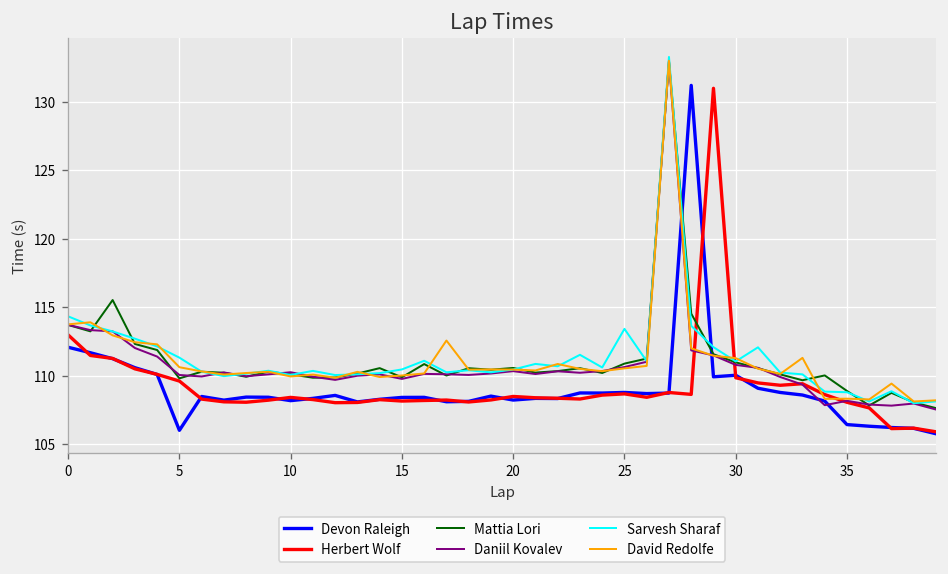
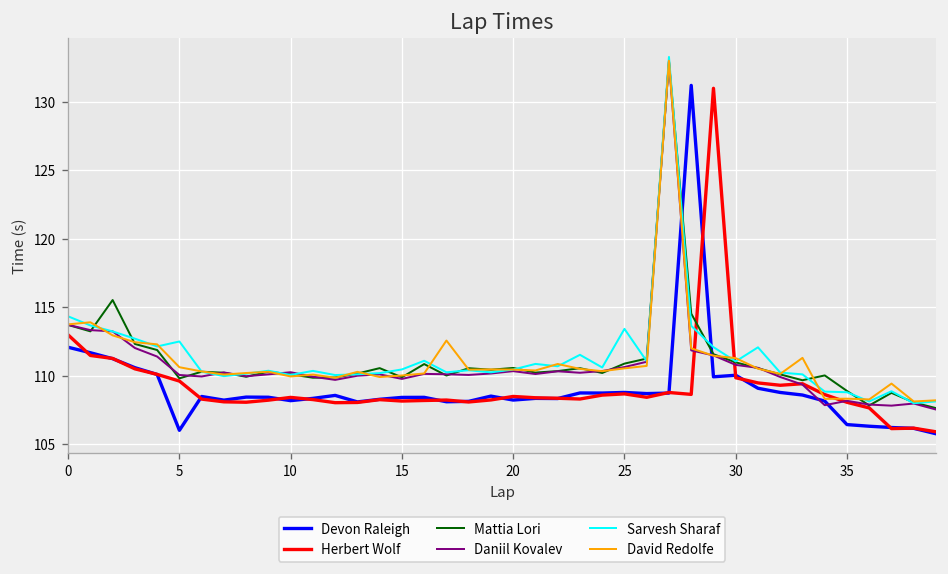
  {
    "Devon Raleigh": {
      "0": 112.1,
      "5": 106.0,
      "10": 108.2,
      "15": 108.4,
      "20": 108.2,
      "35": 106.4
    },
    "Herbert Wolf": {
      "0": 113.0,
      "10": 108.4,
      "15": 108.1,
      "20": 108.5
    },
    "Mattia Lori": {
      "25": 110.9
    },
    "Daniil Kovalev": {
      "5": 110.1
    },
    "Sarvesh Sharaf": {
      "0": 114.3,
-     "5": 111.3,
+     "5": 112.5,
      "15": 110.5,
      "25": 113.4
    },
    "David Redolfe": {
      "5": 110.6,
      "30": 111.3
    }
  }
